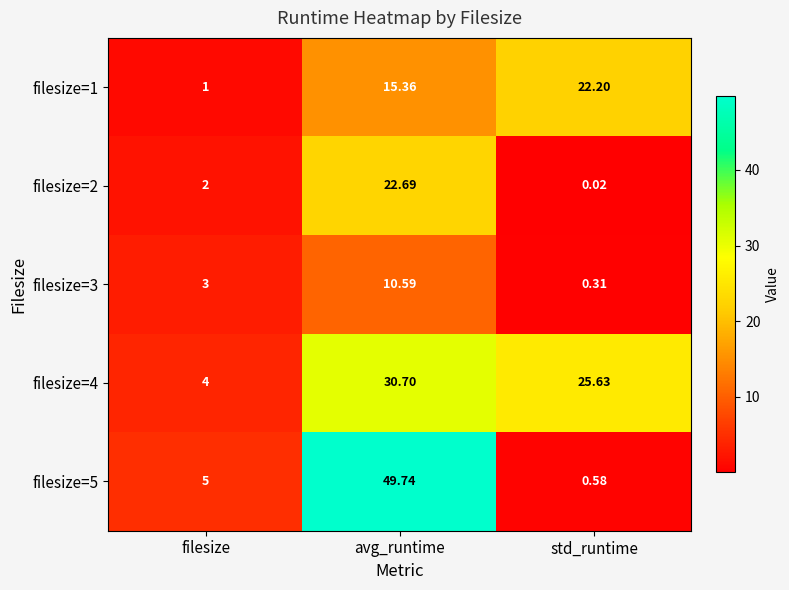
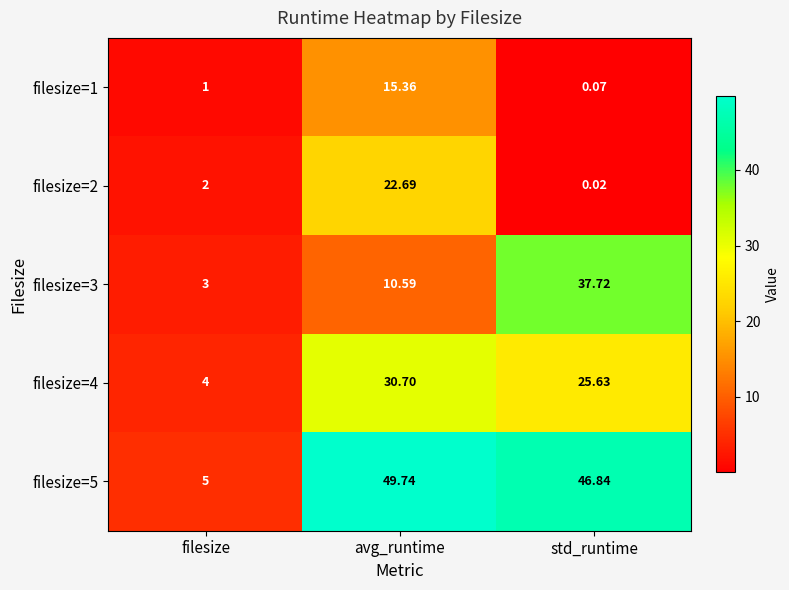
  {
    "filesize=1": {
      "filesize": 1,
      "avg_runtime": 15.36,
-     "std_runtime": 22.20
+     "std_runtime": 0.07
    },
    "filesize=2": {
      "filesize": 2,
      "avg_runtime": 22.69,
      "std_runtime": 0.02
    },
    "filesize=3": {
      "filesize": 3,
      "avg_runtime": 10.59,
-     "std_runtime": 0.31
+     "std_runtime": 37.72
    },
    "filesize=4": {
      "filesize": 4,
      "avg_runtime": 30.70,
      "std_runtime": 25.63
    },
    "filesize=5": {
      "filesize": 5,
      "avg_runtime": 49.74,
-     "std_runtime": 0.58
+     "std_runtime": 46.84
    }
  }
